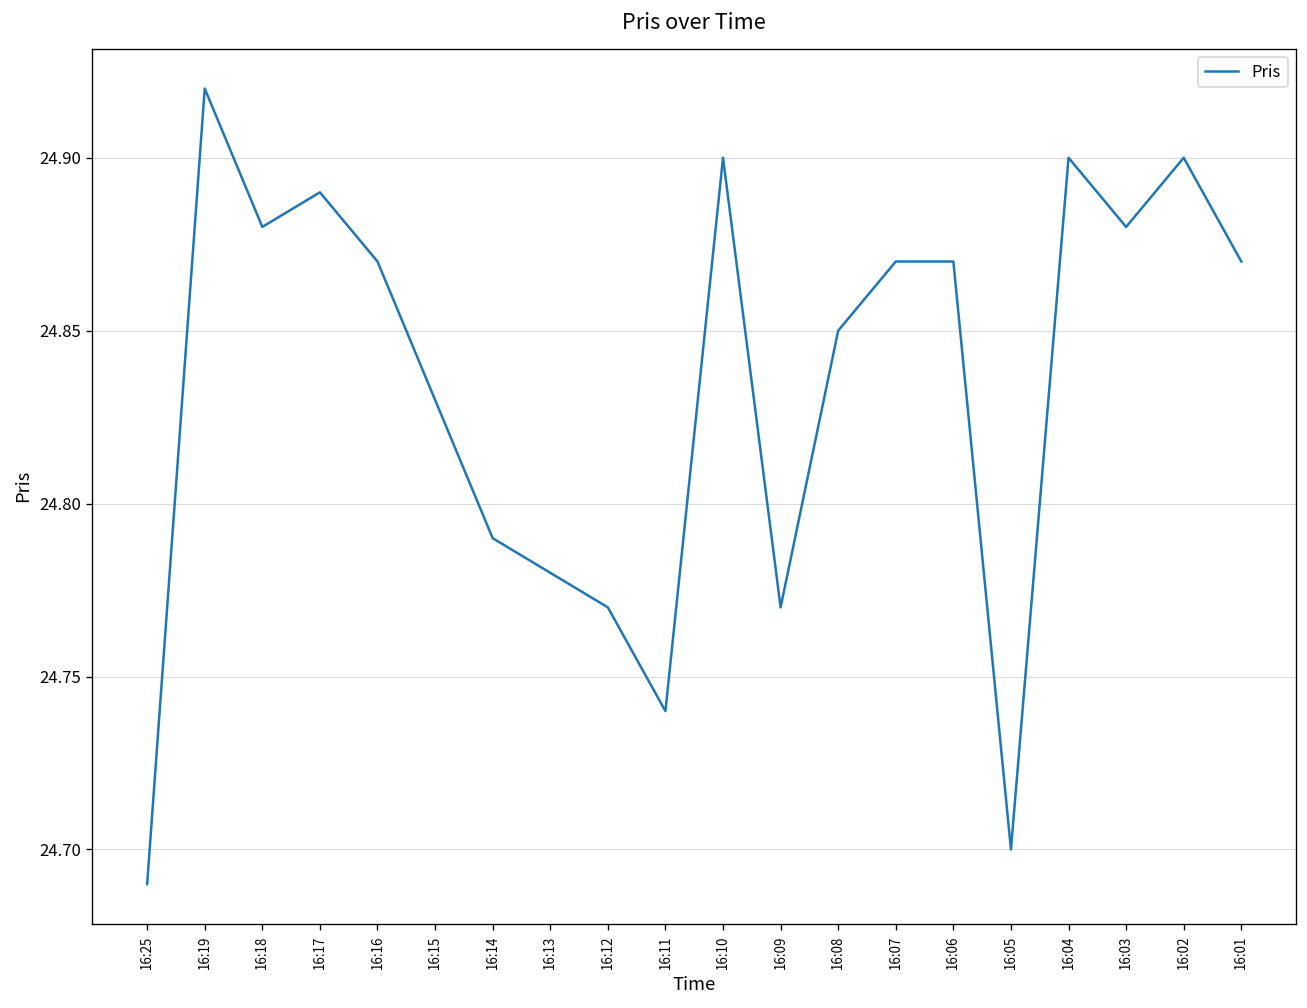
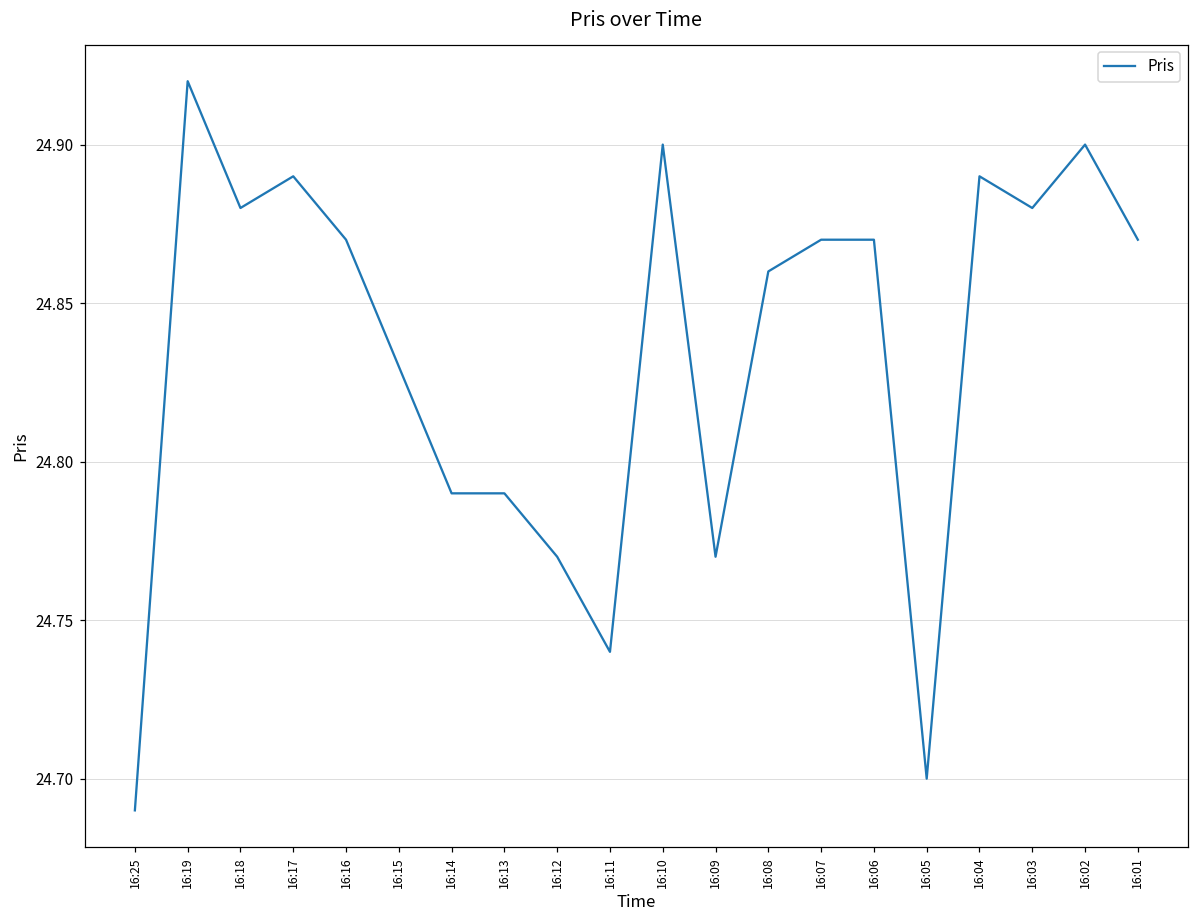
  {
    "16:25": 24.69,
    "16:19": 24.92,
    "16:18": 24.88,
    "16:17": 24.89,
    "16:16": 24.87,
    "16:15": 24.83,
    "16:14": 24.79,
-   "16:13": 24.78,
+   "16:13": 24.79,
    "16:12": 24.77,
    "16:11": 24.74,
    "16:10": 24.90,
    "16:09": 24.77,
-   "16:08": 24.85,
+   "16:08": 24.86,
    "16:07": 24.87,
    "16:06": 24.87,
    "16:05": 24.70,
-   "16:04": 24.90,
+   "16:04": 24.89,
    "16:03": 24.88,
    "16:02": 24.90,
    "16:01": 24.87
  }
